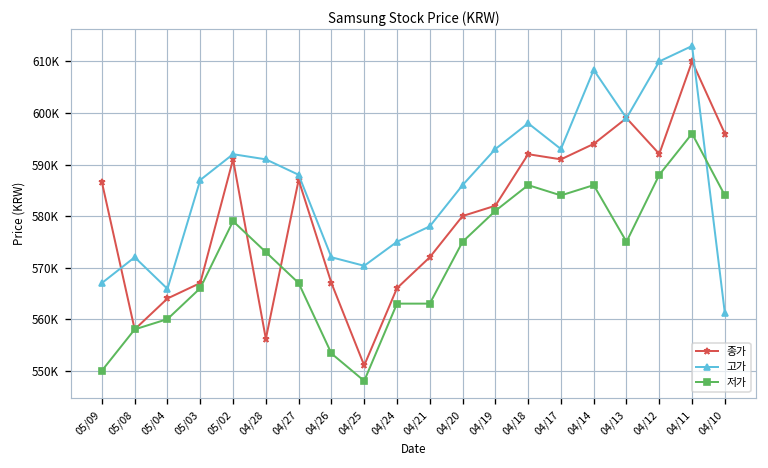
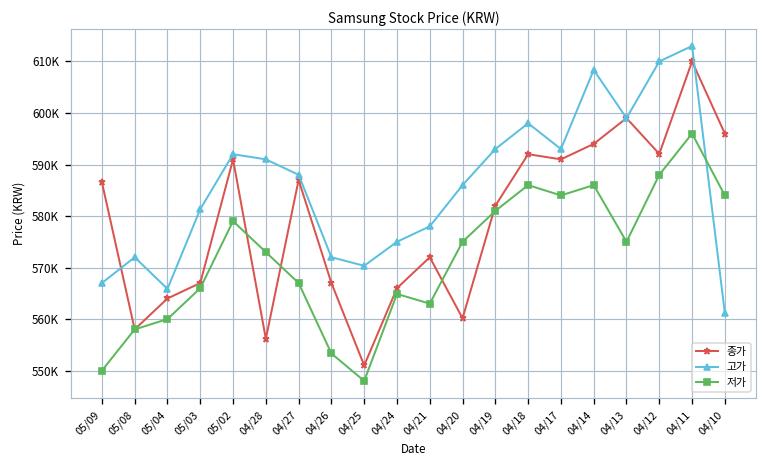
  {
    "종가": {
      "05/09": 587000,
      "05/04": 564000,
      "05/03": 567000,
      "05/02": 591000,
      "04/28": 556000,
      "04/27": 587000,
      "04/26": 567000,
      "04/25": 551000,
      "04/24": 566000,
      "04/21": 572000,
-     "04/20": 580000,
+     "04/20": 560000,
      "04/19": 582000,
      "04/18": 592000,
      "04/17": 591000,
      "04/14": 594000,
      "04/12": 592000,
      "04/11": 610000,
      "04/10": 596000
    },
    "고가": {
      "05/09": 567000,
      "05/08": 572000,
      "05/04": 566000,
-     "05/03": 587000,
+     "05/03": 581000,
      "05/02": 592000,
      "04/28": 591000,
      "04/27": 588000,
      "04/26": 572000,
      "04/25": 570000,
      "04/24": 575000,
      "04/21": 578000,
      "04/20": 586000,
      "04/19": 593000,
      "04/18": 598000,
      "04/17": 593000,
      "04/14": 608000,
      "04/12": 610000,
      "04/11": 613000,
      "04/10": 561000
    },
    "저가": {
      "05/09": 550000,
      "05/04": 560000,
      "05/03": 566000,
      "05/02": 579000,
      "04/28": 573000,
      "04/27": 567000,
      "04/26": 553000,
      "04/25": 548000,
-     "04/24": 563000,
+     "04/24": 565000,
      "04/21": 563000,
      "04/20": 575000,
      "04/19": 581000,
      "04/18": 586000,
      "04/17": 584000,
      "04/14": 586000,
      "04/13": 575000,
      "04/12": 588000,
      "04/11": 596000,
      "04/10": 584000
    }
  }
